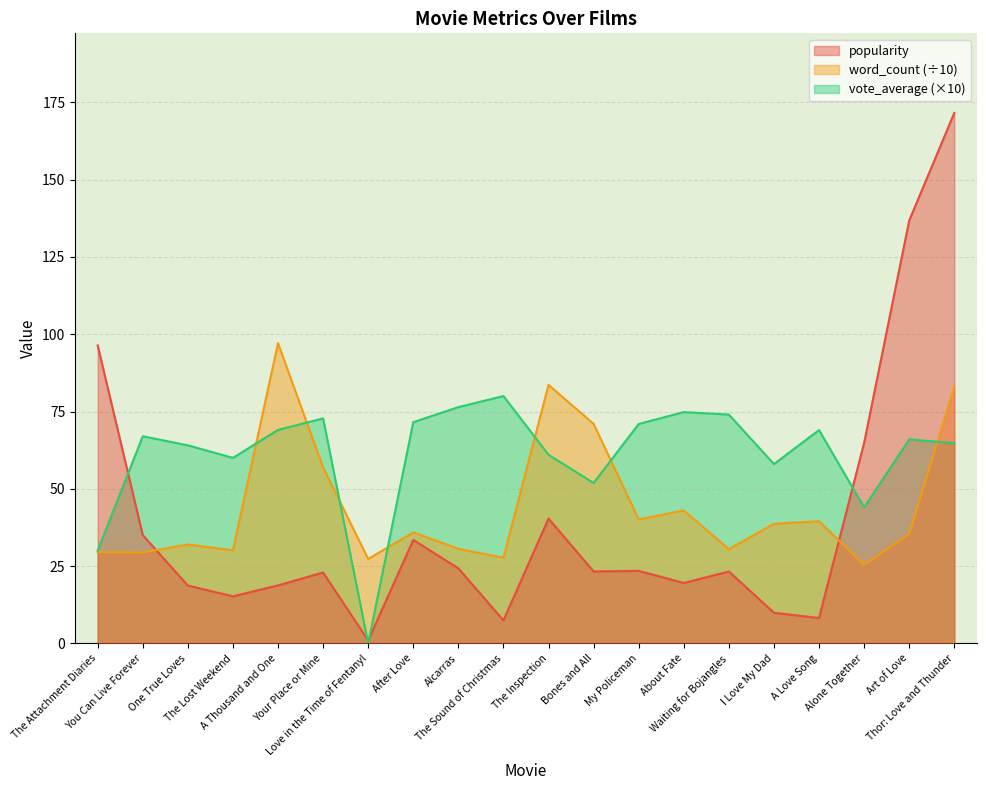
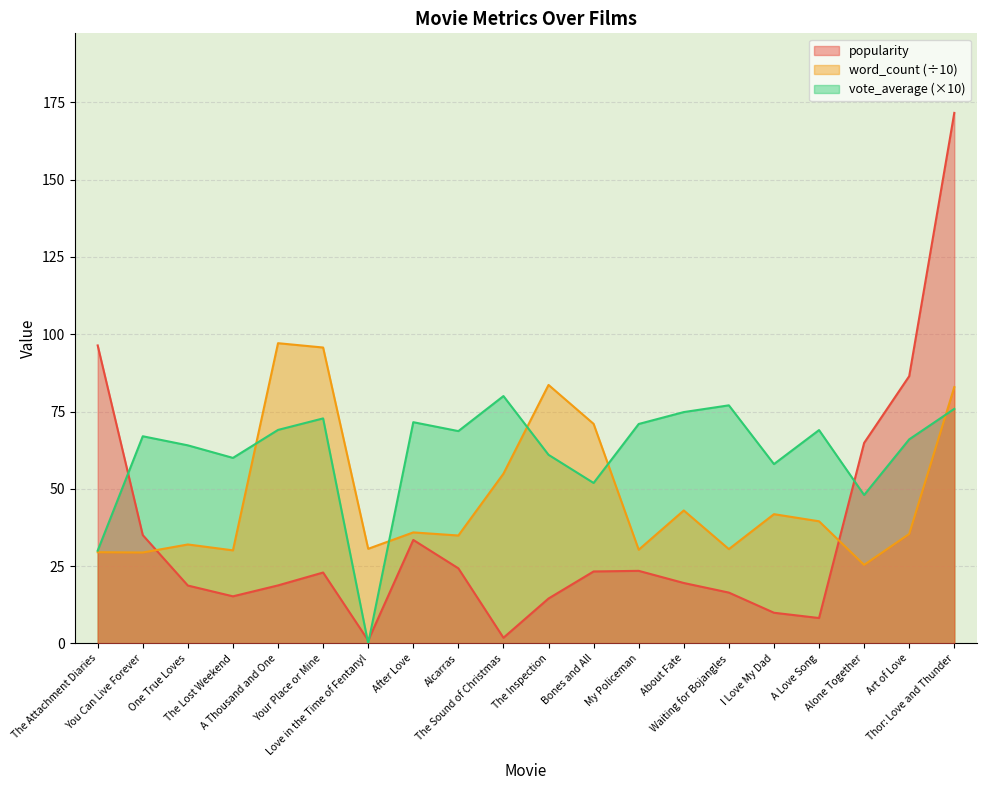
  {
    "popularity": {
      "The Attachment Diaries": 96,
      "You Can Live Forever": 35,
      "One True Loves": 19,
      "The Lost Weekend": 15,
      "A Thousand and One": 19,
      "Your Place or Mine": 23,
      "Love in the Time of Fentanyl": 1,
      "After Love": 33,
      "Alcarras": 24,
-     "The Sound of Christmas": 7,
-     "The Inspection": 40,
+     "The Sound of Christmas": 2,
+     "The Inspection": 15,
      "Bones and All": 23,
      "My Policeman": 23,
      "About Fate": 20,
-     "Waiting for Bojangles": 23,
+     "Waiting for Bojangles": 16,
      "I Love My Dad": 10,
      "A Love Song": 8,
      "Alone Together": 65,
-     "Art of Love": 137,
+     "Art of Love": 86,
      "Thor: Love and Thunder": 172
    },
    "word_count (÷10)": {
      "You Can Live Forever": 29,
      "One True Loves": 32,
      "The Lost Weekend": 30,
      "A Thousand and One": 97,
-     "Your Place or Mine": 57,
-     "Love in the Time of Fentanyl": 27,
+     "Your Place or Mine": 96,
+     "Love in the Time of Fentanyl": 31,
      "After Love": 36,
-     "Alcarras": 31,
-     "The Sound of Christmas": 28,
+     "Alcarras": 35,
+     "The Sound of Christmas": 55,
      "The Inspection": 84,
      "Bones and All": 71,
-     "My Policeman": 40,
+     "My Policeman": 30,
      "About Fate": 43,
      "Waiting for Bojangles": 31,
-     "I Love My Dad": 39,
+     "I Love My Dad": 42,
      "A Love Song": 40,
      "Alone Together": 25,
      "Art of Love": 35,
      "Thor: Love and Thunder": 83
    },
    "vote_average (×10)": {
      "You Can Live Forever": 67,
      "One True Loves": 64,
      "The Lost Weekend": 60,
      "A Thousand and One": 69,
      "Your Place or Mine": 73,
      "Love in the Time of Fentanyl": 0,
      "After Love": 72,
-     "Alcarras": 76,
+     "Alcarras": 69,
      "The Sound of Christmas": 80,
      "The Inspection": 61,
      "Bones and All": 52,
      "My Policeman": 71,
      "About Fate": 75,
-     "Waiting for Bojangles": 74,
+     "Waiting for Bojangles": 77,
      "I Love My Dad": 58,
      "A Love Song": 69,
-     "Alone Together": 44,
+     "Alone Together": 48,
      "Art of Love": 66,
-     "Thor: Love and Thunder": 65
+     "Thor: Love and Thunder": 76
    }
  }
